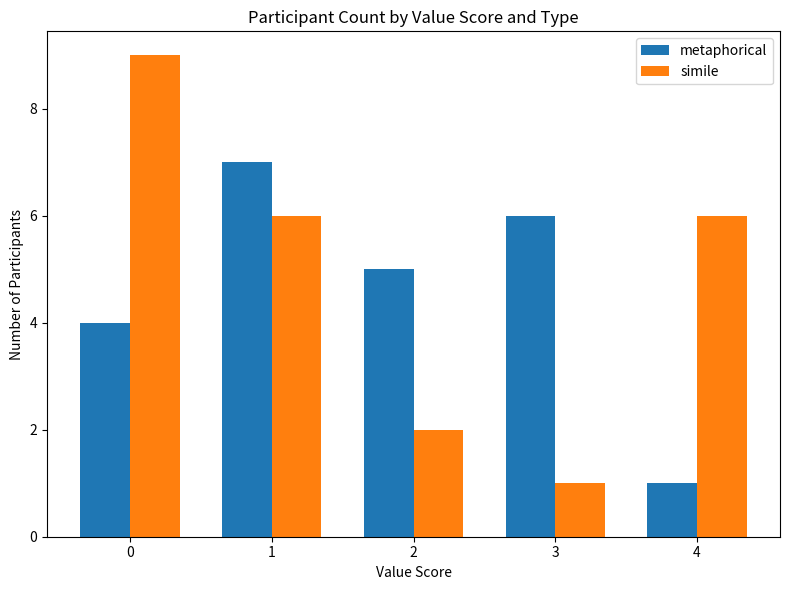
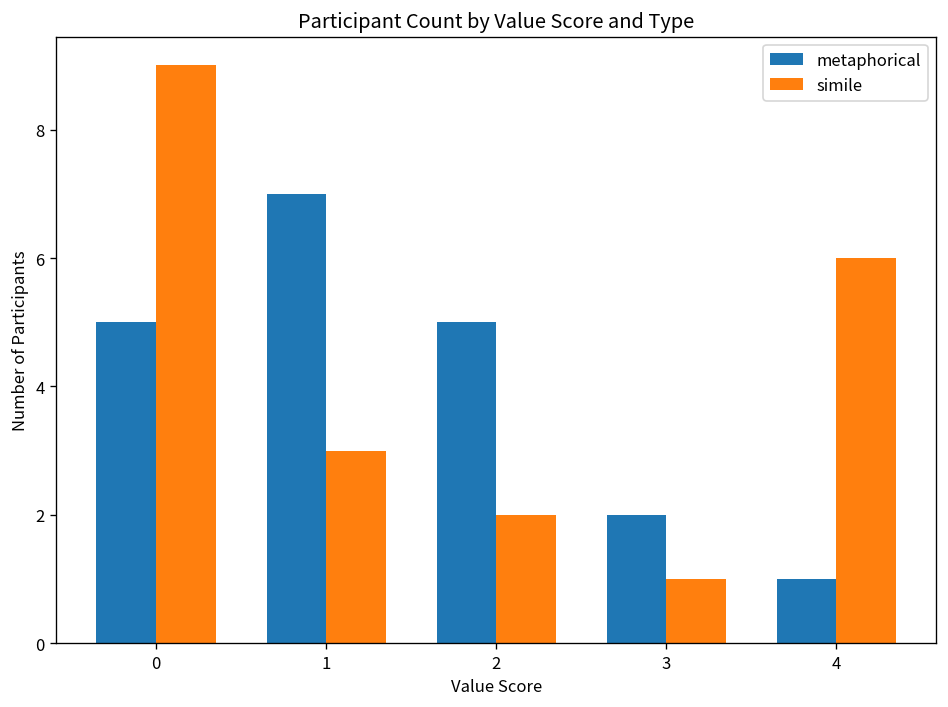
  {
    "metaphorical": {
-     "0": 4,
+     "0": 5,
      "1": 7,
      "2": 5,
-     "3": 6,
+     "3": 2,
      "4": 1
    },
    "simile": {
      "0": 9,
-     "1": 6,
+     "1": 3,
      "2": 2,
      "3": 1,
      "4": 6
    }
  }
